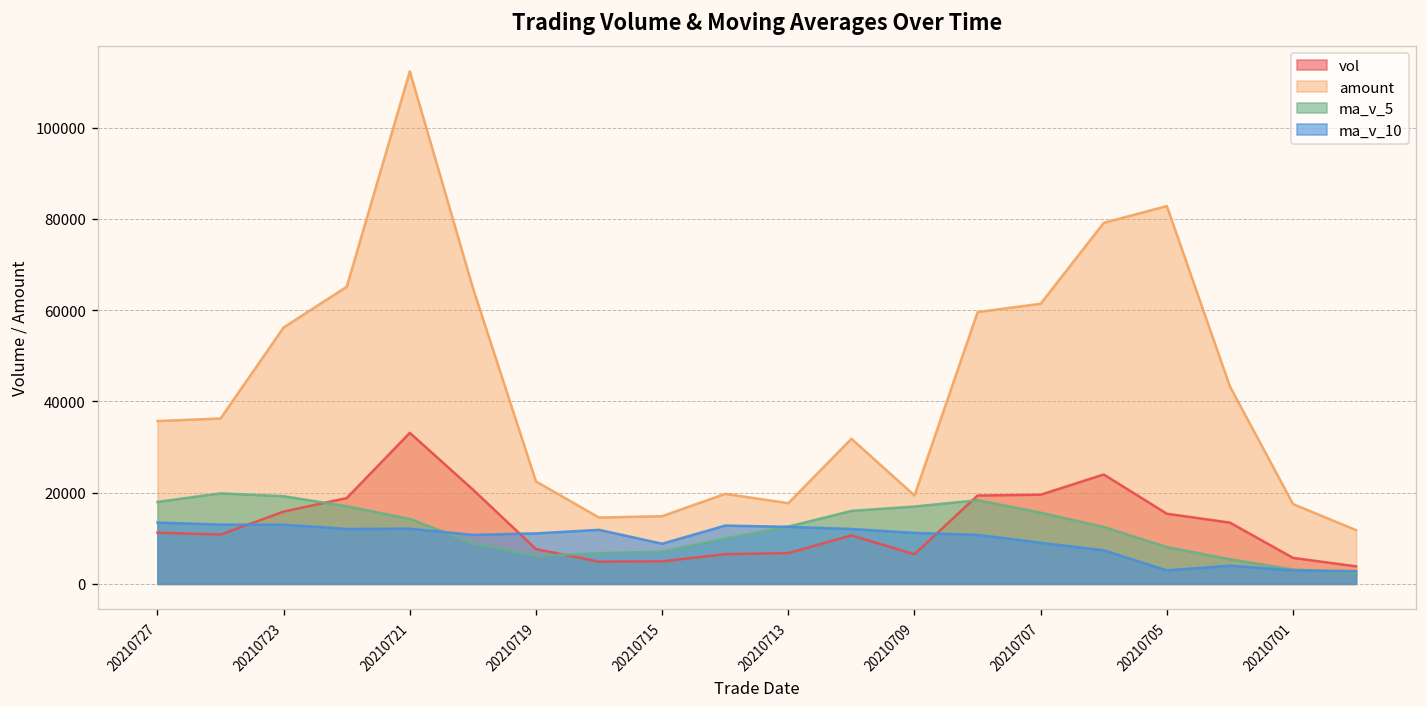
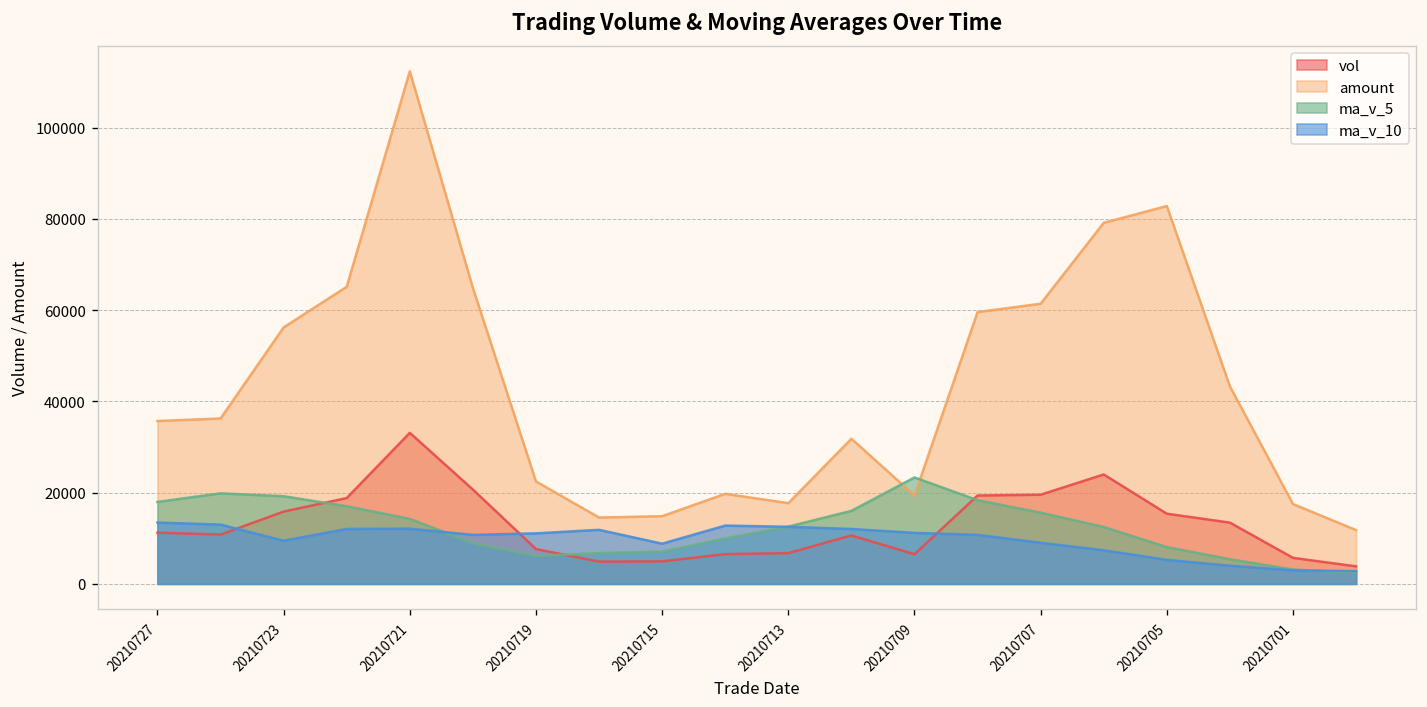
  {
    "vol": {
      "20210727": 11000,
      "20210723": 16000,
      "20210721": 33000,
      "20210719": 8000,
      "20210715": 5000,
      "20210713": 7000,
      "20210709": 6000,
      "20210707": 20000,
      "20210705": 15000,
      "20210701": 6000
    },
    "amount": {
      "20210727": 36000,
      "20210723": 56000,
      "20210721": 112000,
      "20210719": 22000,
      "20210715": 15000,
      "20210713": 18000,
      "20210709": 19000,
      "20210707": 61000,
      "20210705": 83000,
      "20210701": 17000
    },
    "ma_v_5": {
      "20210727": 18000,
      "20210723": 19000,
      "20210721": 14000,
      "20210719": 6000,
      "20210715": 7000,
-     "20210709": 17000,
+     "20210709": 23000,
      "20210707": 16000,
      "20210705": 8000
    },
    "ma_v_10": {
      "20210727": 13000,
-     "20210723": 13000,
+     "20210723": 9000,
      "20210721": 12000,
      "20210719": 11000,
      "20210715": 9000,
      "20210709": 11000,
      "20210707": 9000,
-     "20210705": 3000
+     "20210705": 5000
    }
  }
